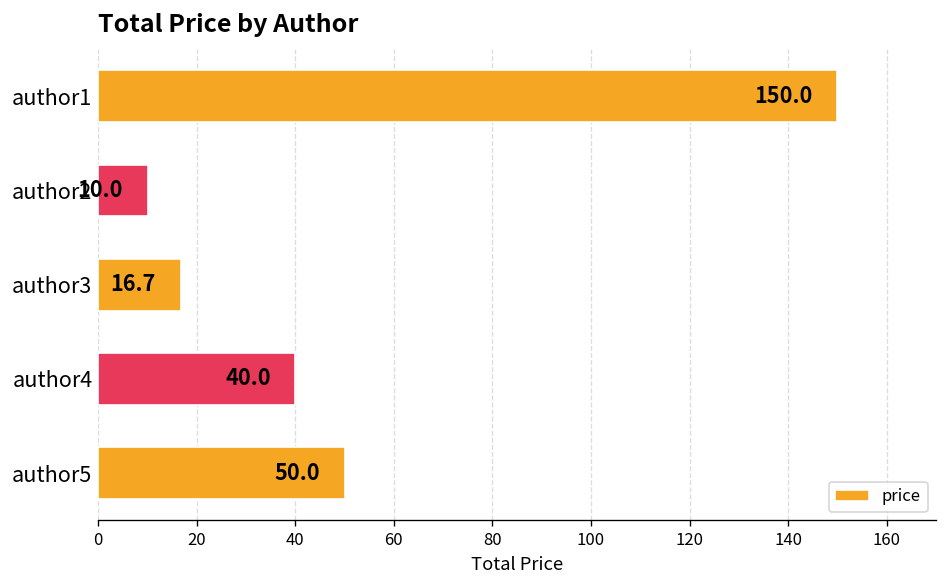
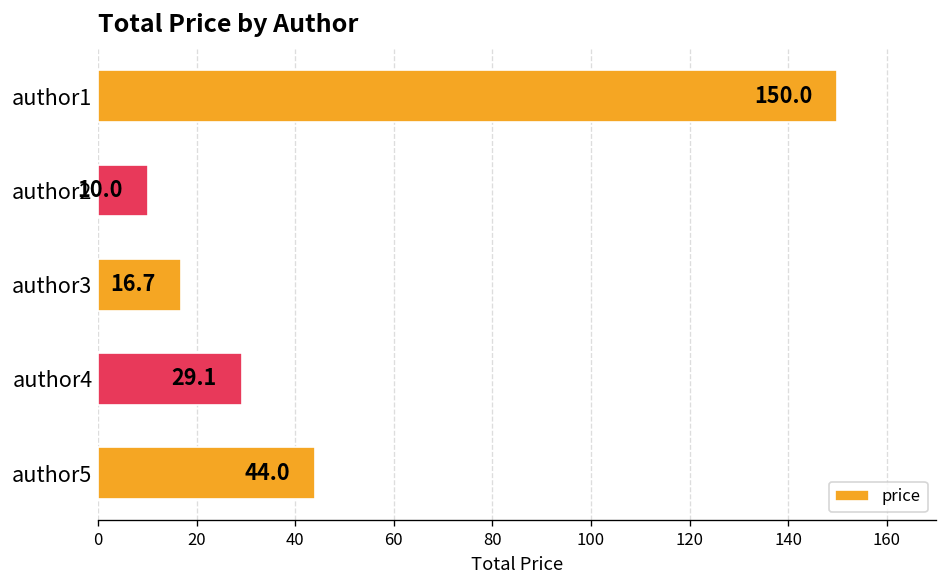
  {
    "author1": 150.0,
    "author2": 10.0,
    "author3": 16.7,
-   "author4": 40.0,
-   "author5": 50.0
+   "author4": 29.1,
+   "author5": 44.0
  }
